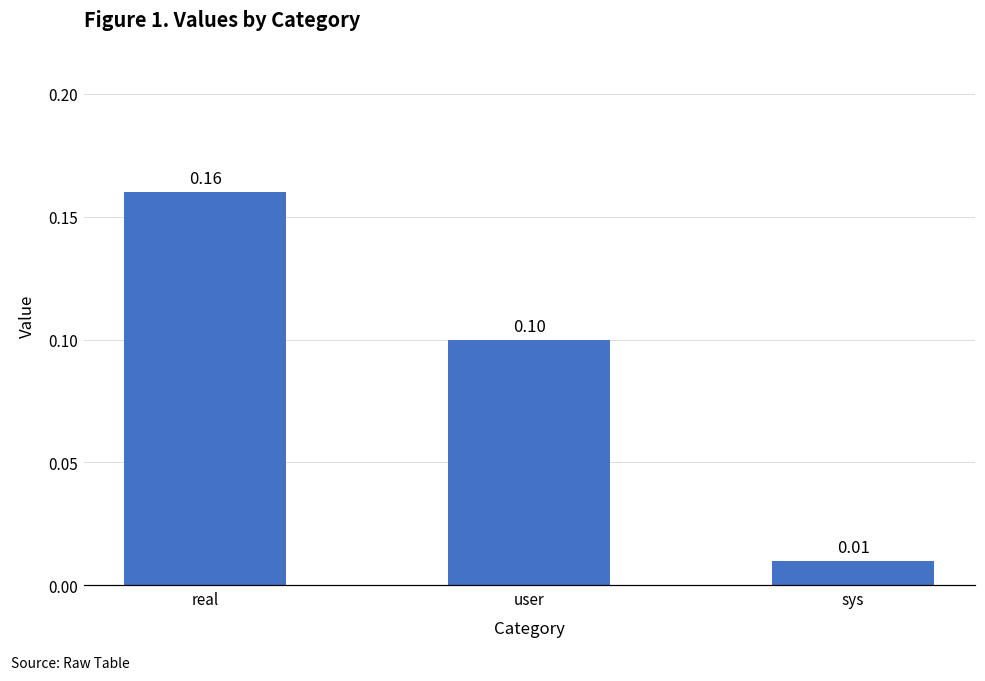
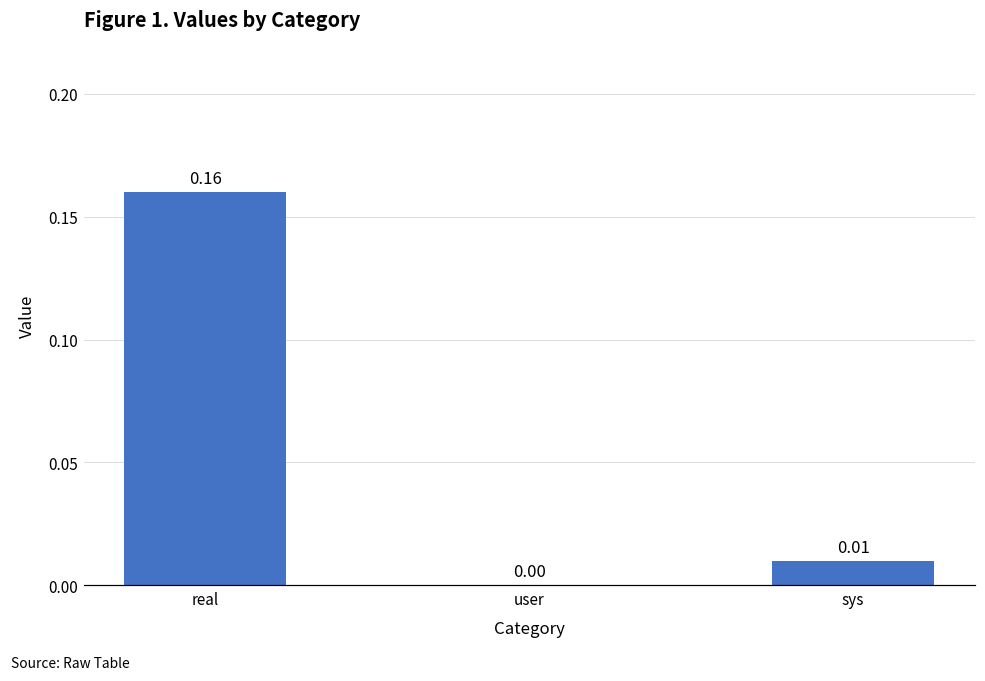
  {
    "real": 0.16,
-   "user": 0.10,
+   "user": 0.00,
    "sys": 0.01
  }
